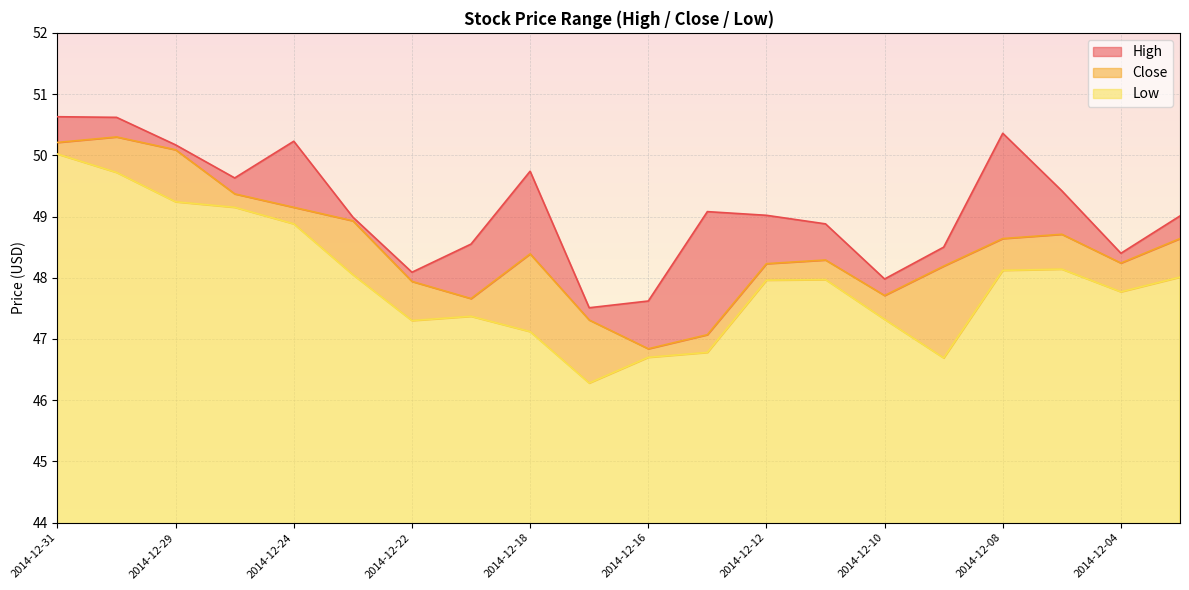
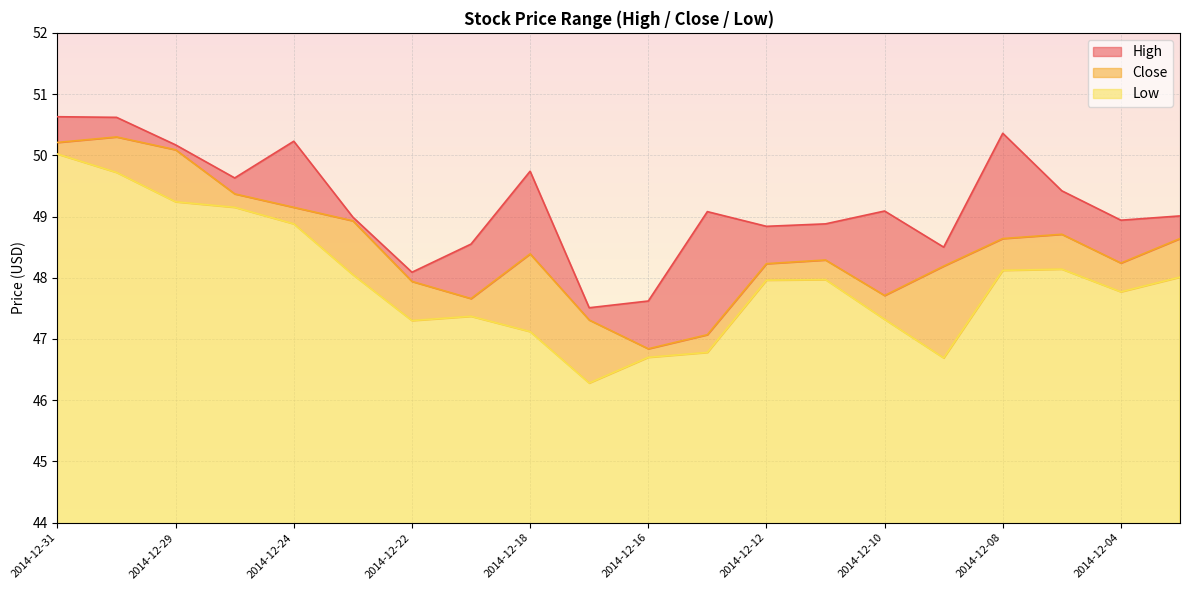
  {
    "High": {
      "2014-12-31": 50.6,
      "2014-12-29": 50.2,
      "2014-12-24": 50.2,
      "2014-12-22": 48.1,
      "2014-12-18": 49.7,
      "2014-12-16": 47.6,
-     "2014-12-12": 49.0,
-     "2014-12-10": 48.0,
+     "2014-12-12": 48.8,
+     "2014-12-10": 49.1,
      "2014-12-08": 50.4,
-     "2014-12-04": 48.4
+     "2014-12-04": 48.9
    }
  }
